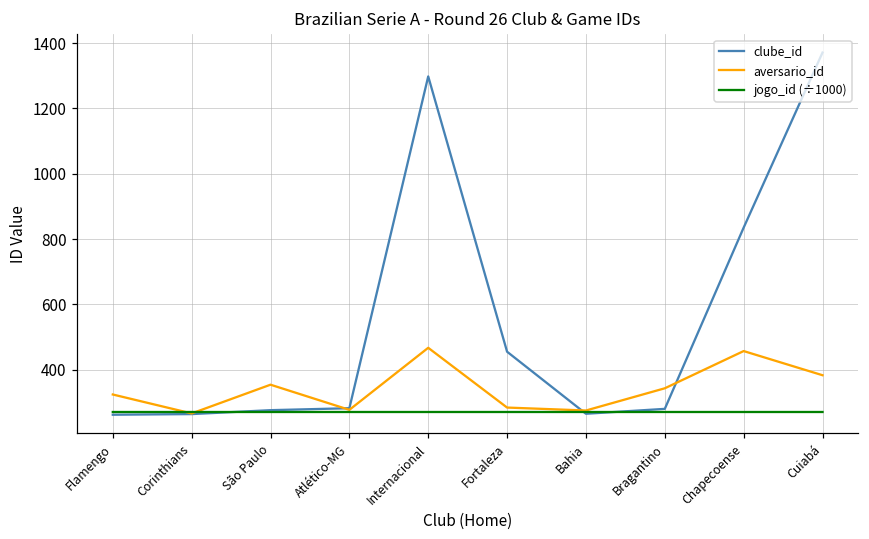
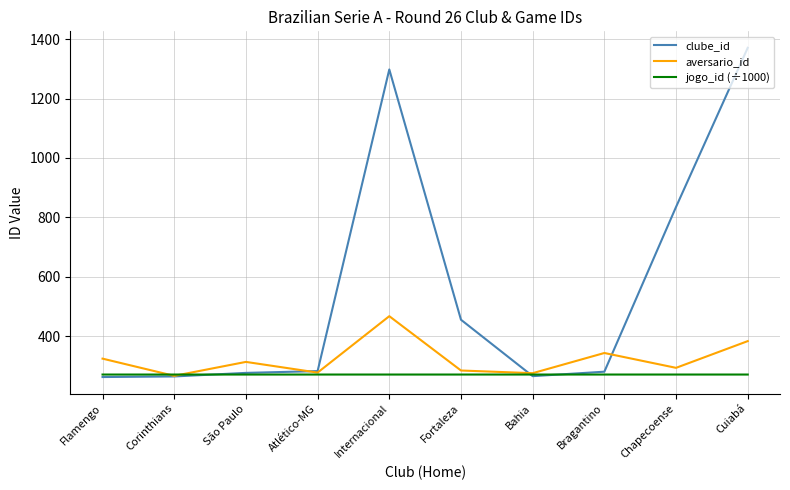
  {
    "clube_id": {
      "Internacional": 1300,
      "Fortaleza": 460,
      "Bragantino": 280,
      "Chapecoense": 840
    },
    "aversario_id": {
      "Flamengo": 320,
-     "São Paulo": 350,
+     "São Paulo": 310,
      "Internacional": 470,
      "Fortaleza": 280,
      "Bragantino": 340,
-     "Chapecoense": 460,
+     "Chapecoense": 290,
      "Cuiabá": 380
    },
    "jogo_id (÷1000)": {
      "Internacional": 270,
      "Fortaleza": 270,
      "Bragantino": 270,
      "Chapecoense": 270,
      "Cuiabá": 270
    }
  }
